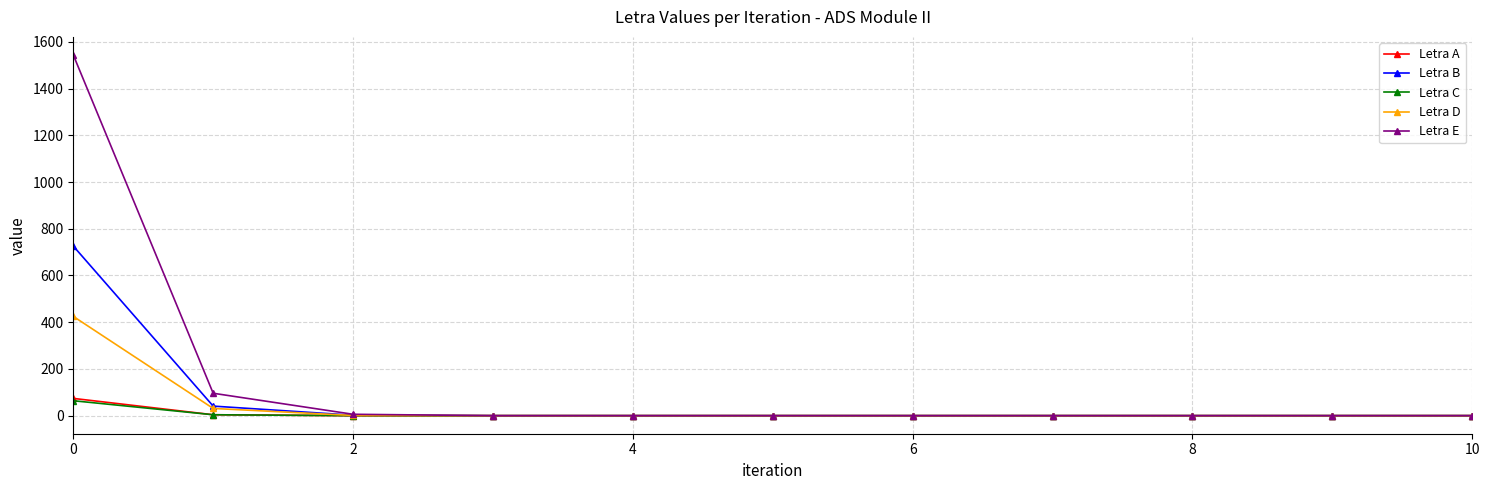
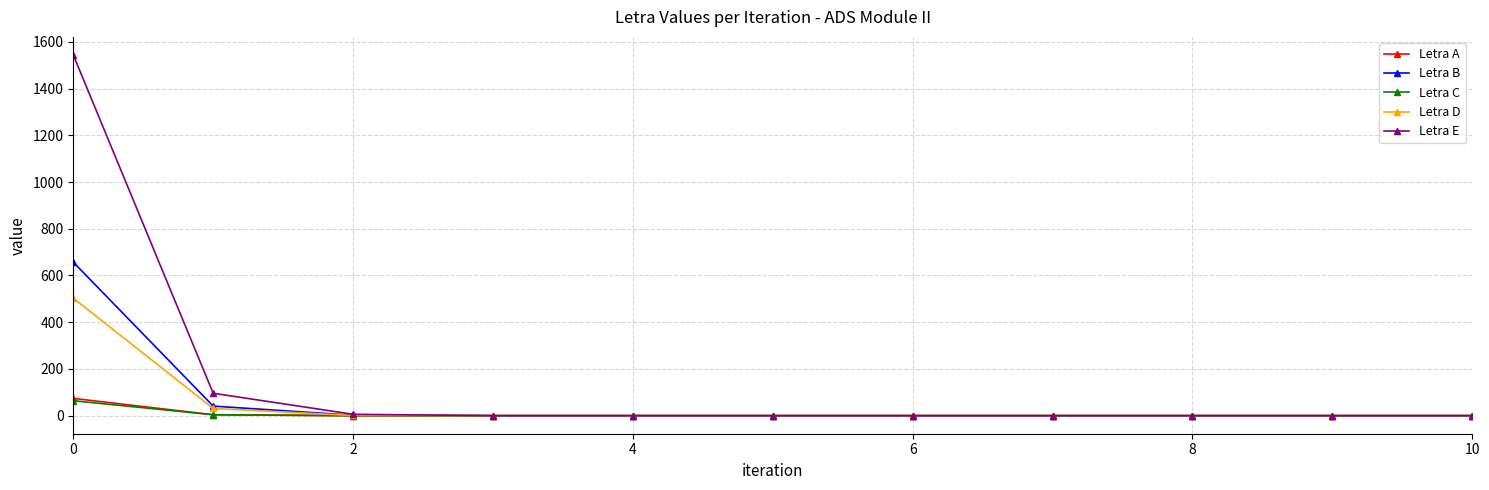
  {
    "Letra B": {
-     "0": 730
+     "0": 660
    },
    "Letra D": {
-     "0": 430
+     "0": 500
    },
    "Letra E": {
      "0": 1540
    }
  }
